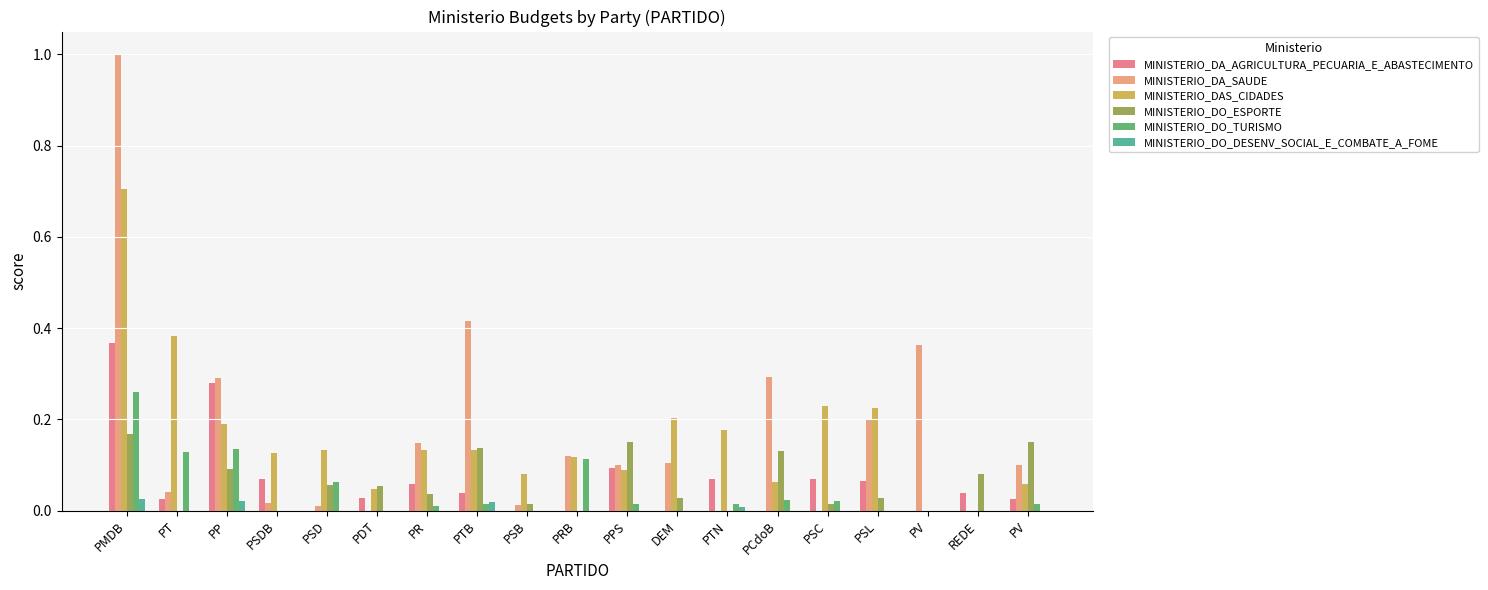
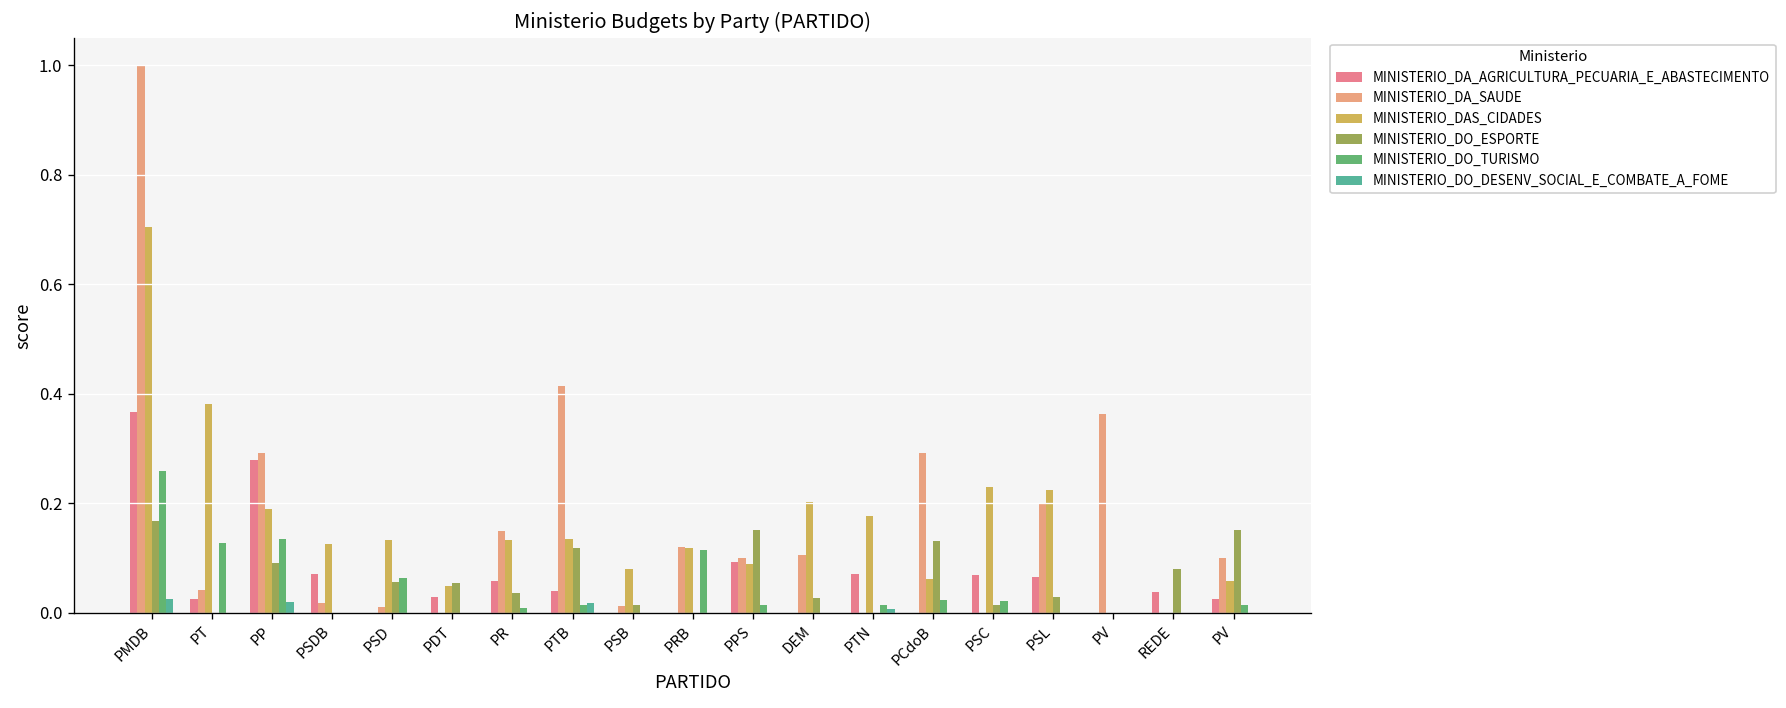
  {
    "MINISTERIO_DAS_CIDADES": {
      "PMDB": 0.70,
      "PT": 0.38,
      "PP": 0.19,
      "PSDB": 0.13,
      "PSD": 0.13,
      "PDT": 0.05,
      "PR": 0.13,
      "PTB": 0.13,
      "PSB": 0.08,
      "PRB": 0.12,
      "PPS": 0.09,
      "DEM": 0.20,
      "PTN": 0.18,
      "PCdoB": 0.06,
      "PSC": 0.23,
      "PSL": 0.22,
      "REDE": 0.00
    },
    "MINISTERIO_DO_ESPORTE": {
      "PMDB": 0.17,
      "PT": 0.00,
      "PP": 0.09,
      "PSDB": 0.00,
      "PSD": 0.06,
      "PDT": 0.05,
      "PR": 0.04,
-     "PTB": 0.14,
+     "PTB": 0.12,
      "PSB": 0.01,
      "PRB": 0.00,
      "PPS": 0.15,
      "DEM": 0.03,
      "PTN": 0.00,
      "PCdoB": 0.13,
      "PSC": 0.01,
      "PSL": 0.03,
      "REDE": 0.08
    }
  }
